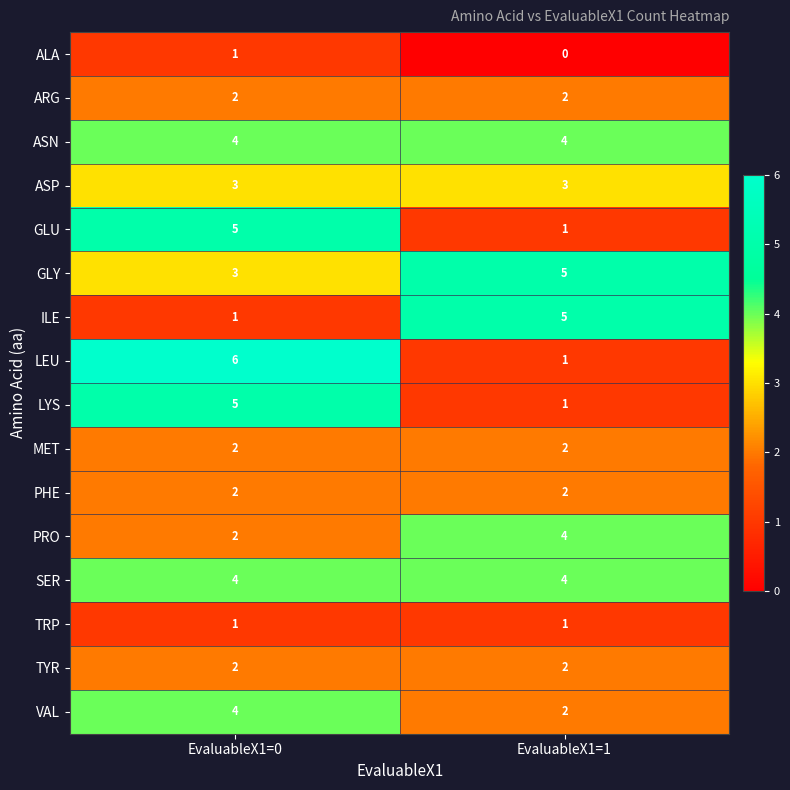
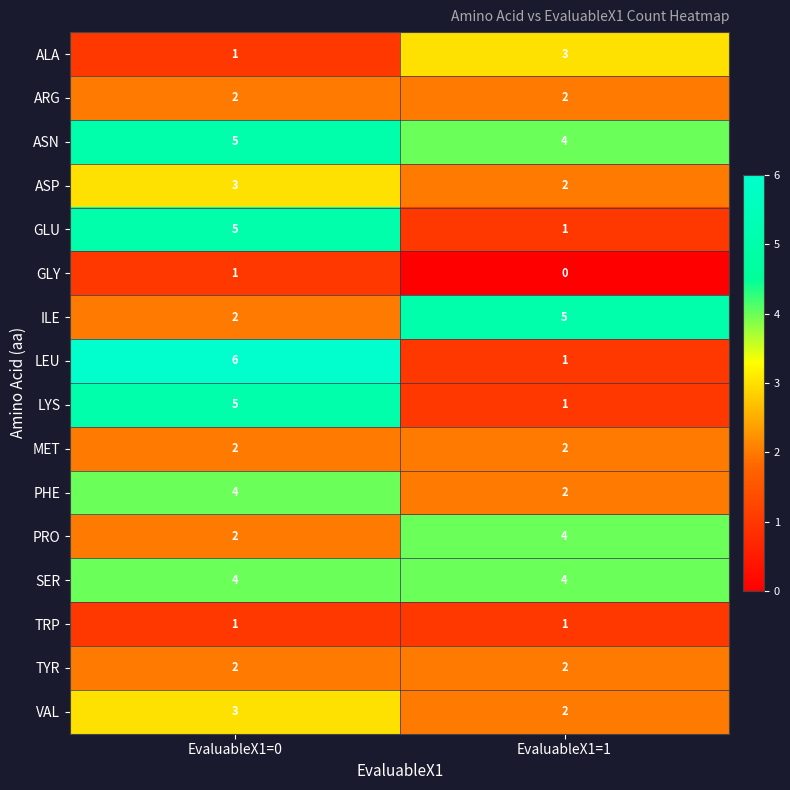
  {
    "ALA": {
      "EvaluableX1=0": 1,
-     "EvaluableX1=1": 0
+     "EvaluableX1=1": 3
    },
    "ARG": {
      "EvaluableX1=0": 2,
      "EvaluableX1=1": 2
    },
    "ASN": {
-     "EvaluableX1=0": 4,
+     "EvaluableX1=0": 5,
      "EvaluableX1=1": 4
    },
    "ASP": {
      "EvaluableX1=0": 3,
-     "EvaluableX1=1": 3
+     "EvaluableX1=1": 2
    },
    "GLU": {
      "EvaluableX1=0": 5,
      "EvaluableX1=1": 1
    },
    "GLY": {
-     "EvaluableX1=0": 3,
-     "EvaluableX1=1": 5
+     "EvaluableX1=0": 1,
+     "EvaluableX1=1": 0
    },
    "ILE": {
-     "EvaluableX1=0": 1,
+     "EvaluableX1=0": 2,
      "EvaluableX1=1": 5
    },
    "LEU": {
      "EvaluableX1=0": 6,
      "EvaluableX1=1": 1
    },
    "LYS": {
      "EvaluableX1=0": 5,
      "EvaluableX1=1": 1
    },
    "MET": {
      "EvaluableX1=0": 2,
      "EvaluableX1=1": 2
    },
    "PHE": {
-     "EvaluableX1=0": 2,
+     "EvaluableX1=0": 4,
      "EvaluableX1=1": 2
    },
    "PRO": {
      "EvaluableX1=0": 2,
      "EvaluableX1=1": 4
    },
    "SER": {
      "EvaluableX1=0": 4,
      "EvaluableX1=1": 4
    },
    "TRP": {
      "EvaluableX1=0": 1,
      "EvaluableX1=1": 1
    },
    "TYR": {
      "EvaluableX1=0": 2,
      "EvaluableX1=1": 2
    },
    "VAL": {
-     "EvaluableX1=0": 4,
+     "EvaluableX1=0": 3,
      "EvaluableX1=1": 2
    }
  }
